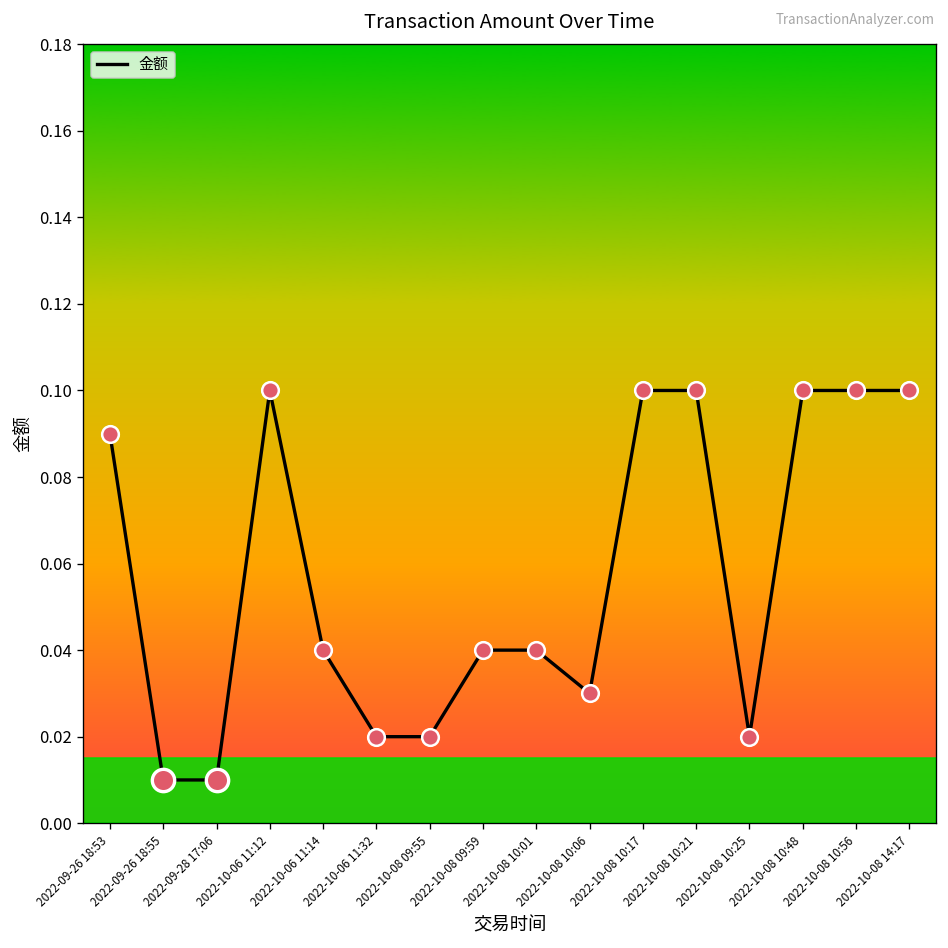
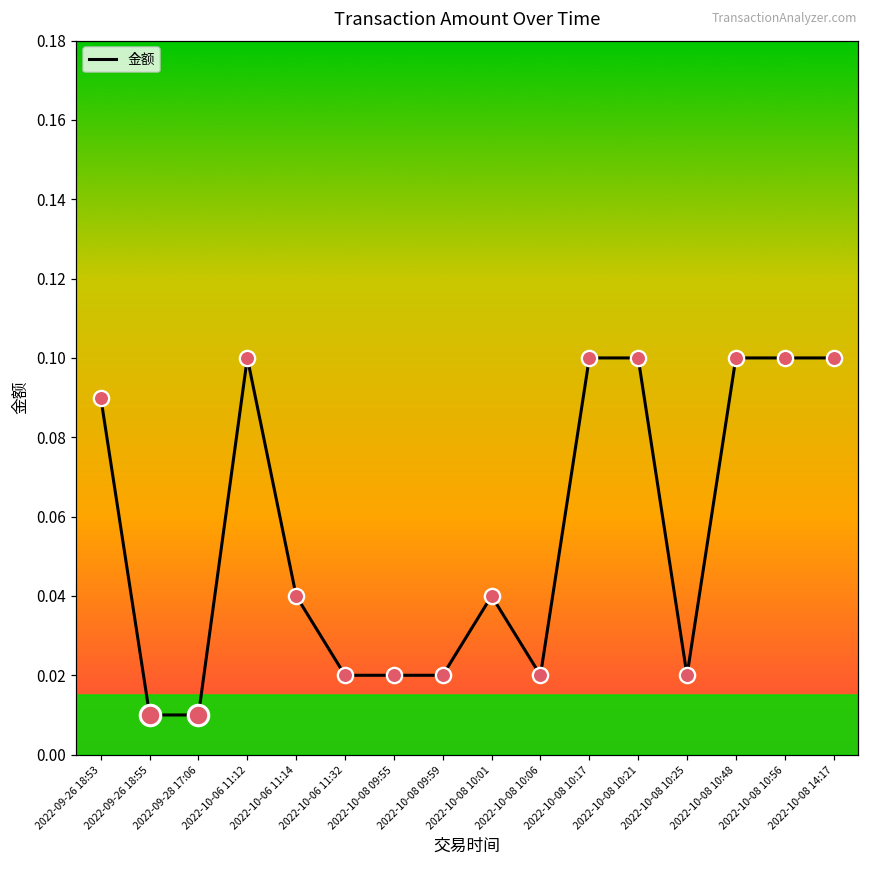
  {
    "金额": {
      "2022-09-26 18:53": 0.09,
      "2022-10-06 11:12": 0.10,
      "2022-10-06 11:14": 0.04,
      "2022-10-06 11:32": 0.02,
      "2022-10-08 09:55": 0.02,
-     "2022-10-08 09:59": 0.04,
+     "2022-10-08 09:59": 0.02,
      "2022-10-08 10:01": 0.04,
-     "2022-10-08 10:06": 0.03,
+     "2022-10-08 10:06": 0.02,
      "2022-10-08 10:17": 0.10,
      "2022-10-08 10:21": 0.10,
      "2022-10-08 10:25": 0.02,
      "2022-10-08 10:48": 0.10,
      "2022-10-08 10:56": 0.10,
      "2022-10-08 14:17": 0.10
    }
  }
